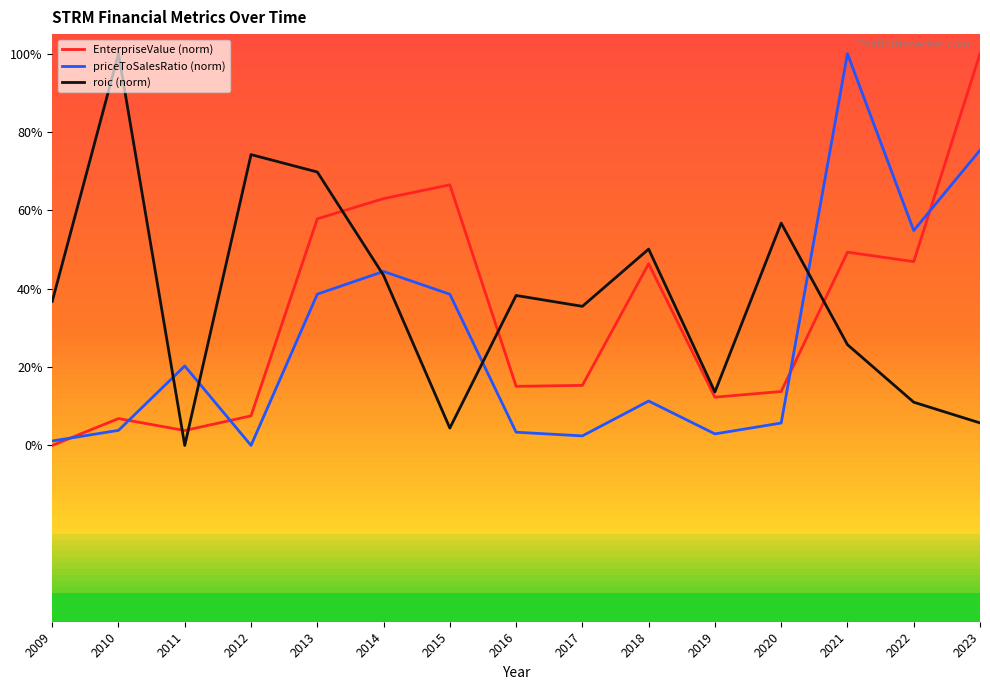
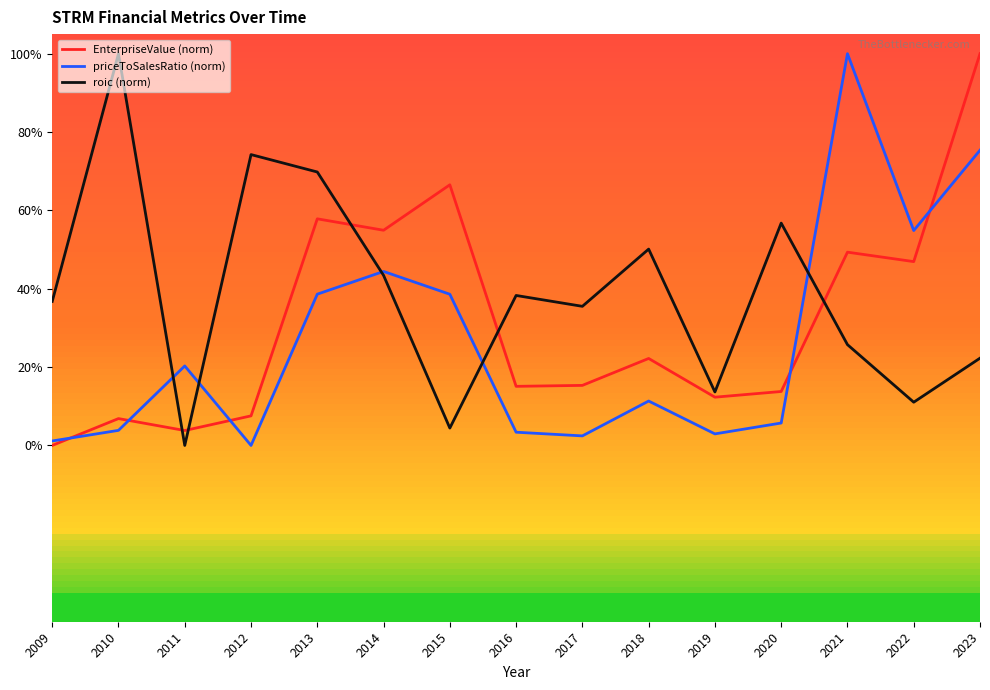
  {
    "EnterpriseValue (norm)": {
      "2009": "0%",
      "2010": "7%",
      "2011": "4%",
      "2012": "8%",
      "2013": "58%",
-     "2014": "63%",
+     "2014": "55%",
      "2015": "67%",
      "2016": "15%",
      "2017": "15%",
-     "2018": "46%",
+     "2018": "22%",
      "2019": "12%",
      "2020": "14%",
      "2021": "49%",
      "2022": "47%",
      "2023": "100%"
    },
    "priceToSalesRatio (norm)": {
      "2009": "1%",
      "2010": "4%",
      "2011": "20%",
      "2012": "0%",
      "2013": "39%",
      "2014": "44%",
      "2015": "39%",
      "2016": "3%",
      "2017": "2%",
      "2018": "11%",
      "2019": "3%",
      "2020": "6%",
      "2021": "100%",
      "2022": "55%",
      "2023": "75%"
    },
    "roic (norm)": {
      "2009": "37%",
      "2011": "0%",
      "2012": "74%",
      "2013": "70%",
      "2014": "43%",
      "2015": "4%",
      "2016": "38%",
      "2017": "36%",
      "2018": "50%",
      "2019": "14%",
      "2020": "57%",
      "2021": "26%",
      "2022": "11%",
-     "2023": "6%"
+     "2023": "22%"
    }
  }
